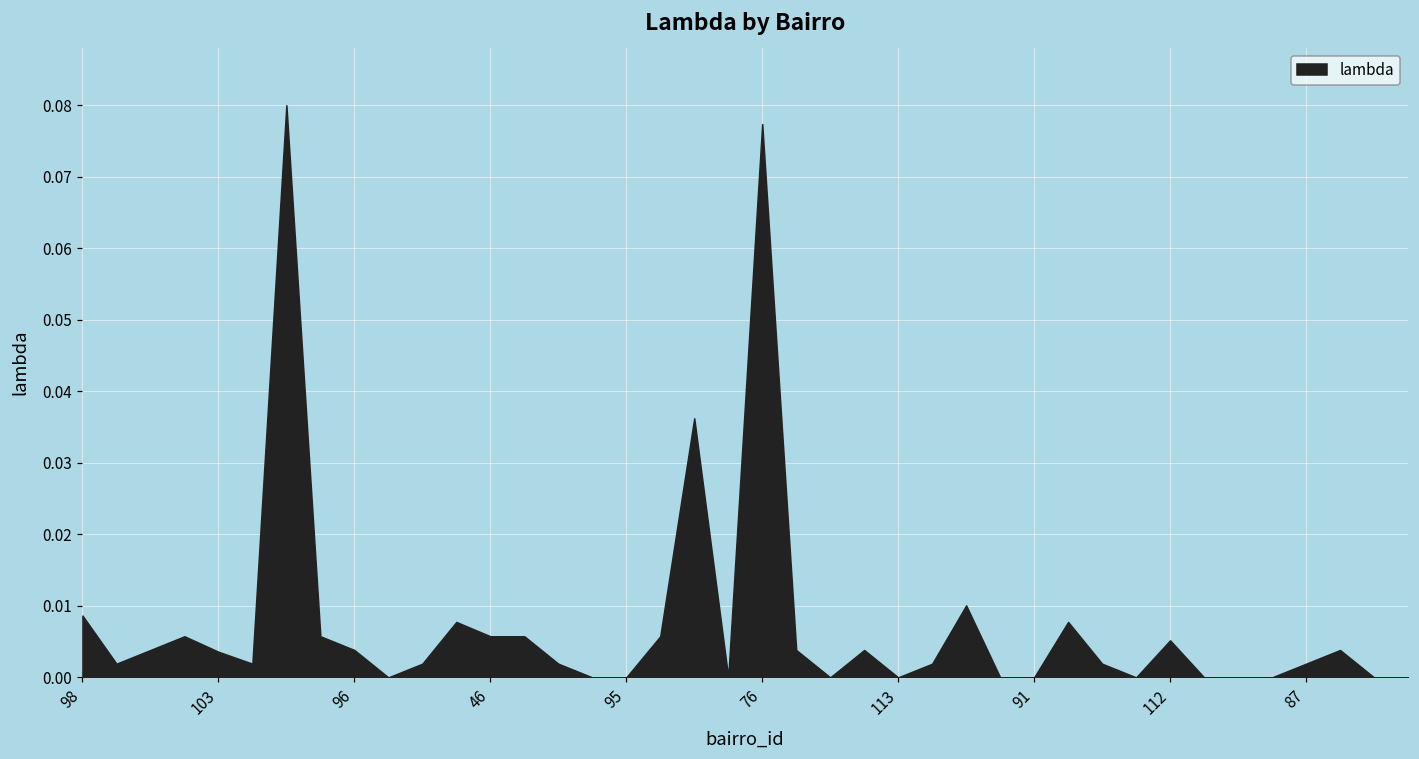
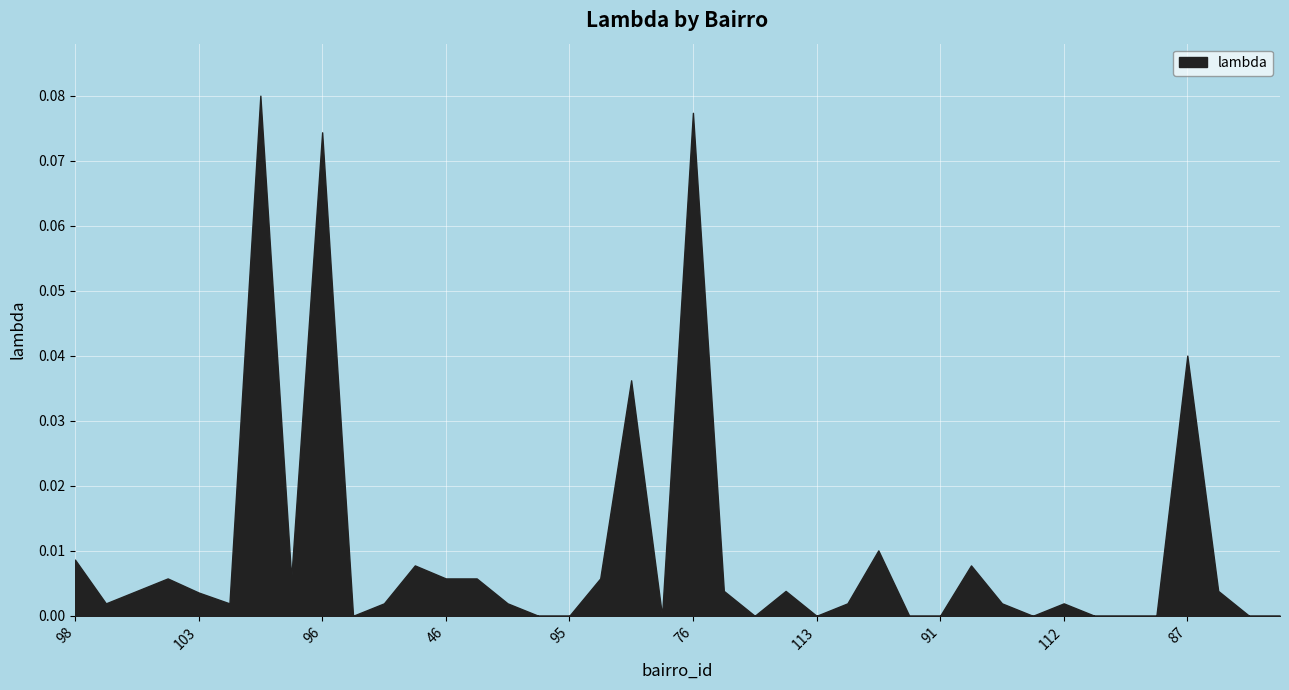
  {
    "98": 0.009,
    "103": 0.004,
-   "96": 0.004,
+   "96": 0.074,
    "46": 0.006,
    "76": 0.077,
-   "112": 0.005,
-   "87": 0.002
+   "112": 0.002,
+   "87": 0.040
  }
